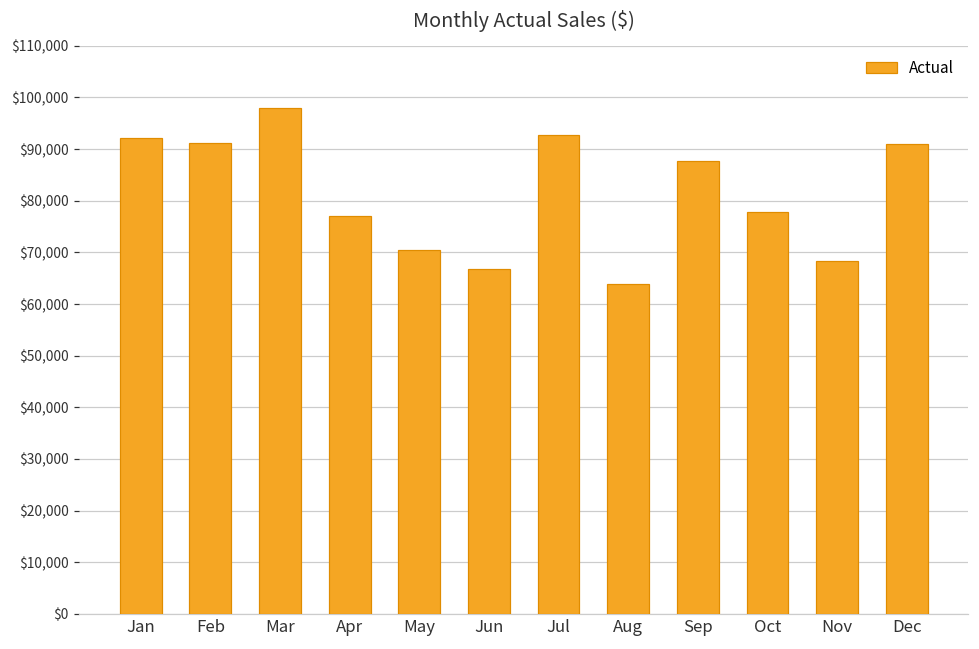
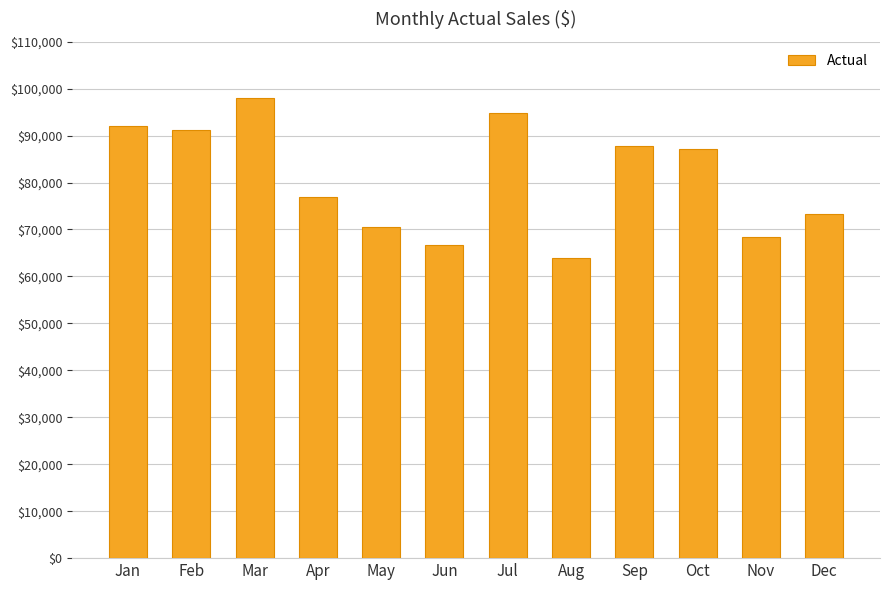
  {
    "Jan": "$92,000",
    "Feb": "$91,000",
    "Mar": "$98,000",
    "Apr": "$77,000",
    "May": "$71,000",
    "Jun": "$67,000",
-   "Jul": "$93,000",
+   "Jul": "$95,000",
    "Aug": "$64,000",
    "Sep": "$88,000",
-   "Oct": "$78,000",
+   "Oct": "$87,000",
    "Nov": "$68,000",
-   "Dec": "$91,000"
+   "Dec": "$73,000"
  }
